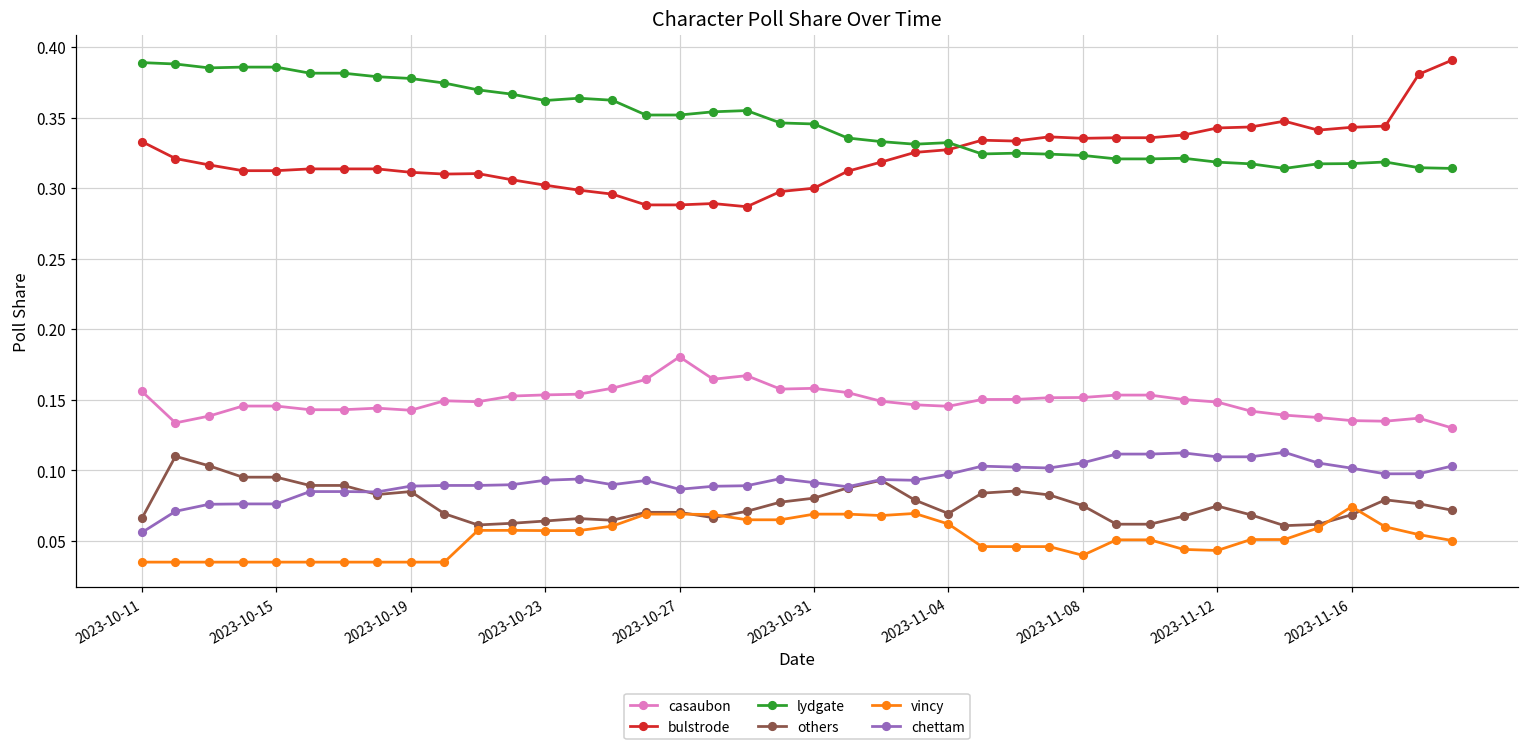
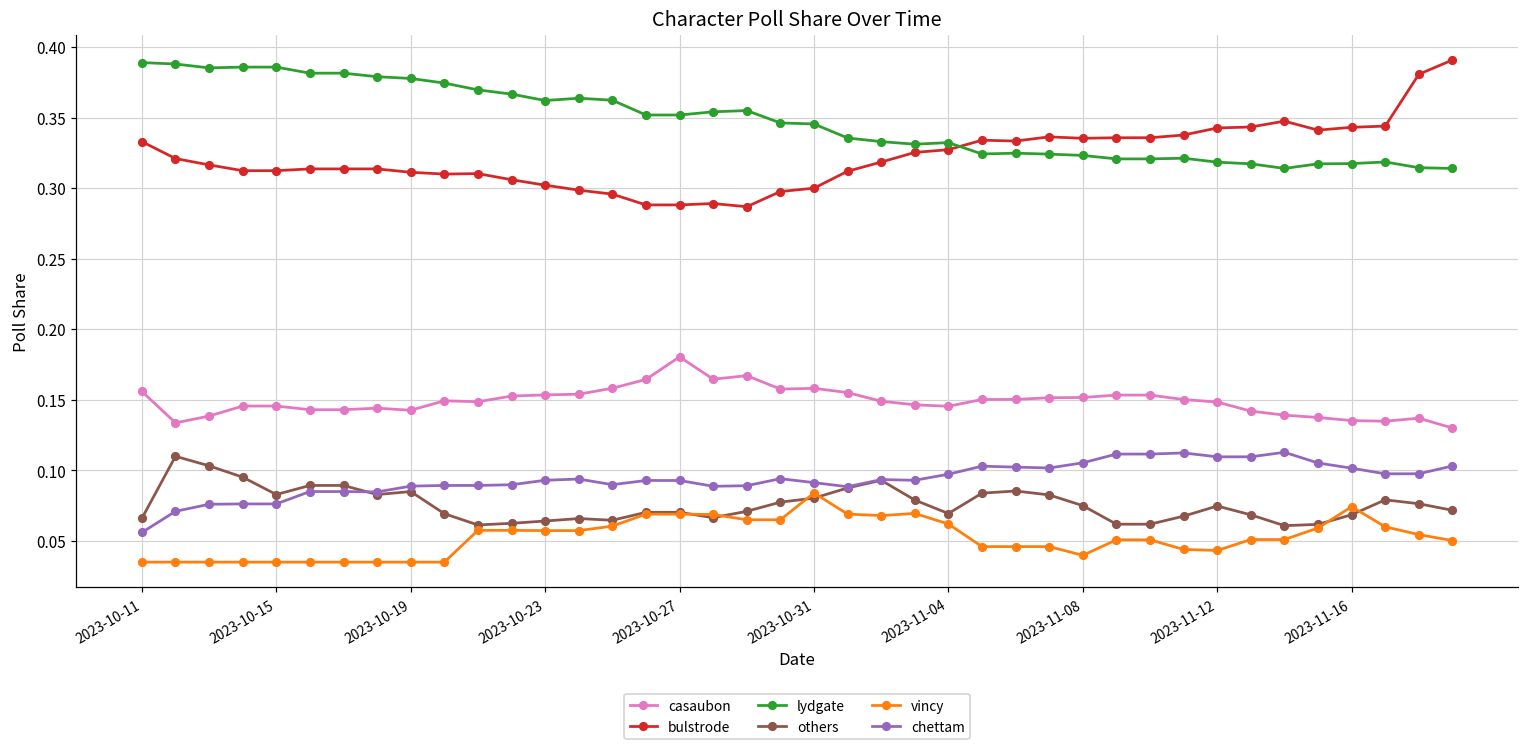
  {
    "casaubon": {
      "2023-10-11": 0.156,
      "2023-10-15": 0.146,
      "2023-10-19": 0.143,
      "2023-10-23": 0.154,
      "2023-10-27": 0.180,
      "2023-10-31": 0.158,
      "2023-11-04": 0.145,
      "2023-11-08": 0.152,
      "2023-11-12": 0.148,
      "2023-11-16": 0.135
    },
    "bulstrode": {
      "2023-10-11": 0.333,
      "2023-10-15": 0.312,
      "2023-10-19": 0.311,
      "2023-10-23": 0.302,
      "2023-10-27": 0.288,
      "2023-10-31": 0.300,
      "2023-11-04": 0.327,
      "2023-11-08": 0.335,
      "2023-11-12": 0.343,
      "2023-11-16": 0.343
    },
    "lydgate": {
      "2023-10-11": 0.389,
      "2023-10-15": 0.386,
      "2023-10-19": 0.378,
      "2023-10-23": 0.362,
      "2023-10-27": 0.352,
      "2023-10-31": 0.346,
      "2023-11-04": 0.332,
      "2023-11-08": 0.323,
      "2023-11-12": 0.318,
      "2023-11-16": 0.317
    },
    "others": {
      "2023-10-11": 0.066,
-     "2023-10-15": 0.095,
+     "2023-10-15": 0.083,
      "2023-10-19": 0.085,
      "2023-10-23": 0.064,
      "2023-10-31": 0.080,
      "2023-11-04": 0.069,
      "2023-11-08": 0.075,
      "2023-11-12": 0.075,
      "2023-11-16": 0.069
    },
    "vincy": {
      "2023-10-11": 0.035,
      "2023-10-15": 0.035,
      "2023-10-19": 0.035,
      "2023-10-23": 0.057,
-     "2023-10-31": 0.069,
+     "2023-10-31": 0.084,
      "2023-11-04": 0.062,
      "2023-11-08": 0.040,
      "2023-11-12": 0.043,
      "2023-11-16": 0.074
    },
    "chettam": {
      "2023-10-11": 0.056,
      "2023-10-15": 0.076,
      "2023-10-19": 0.089,
      "2023-10-23": 0.093,
-     "2023-10-27": 0.087,
+     "2023-10-27": 0.093,
      "2023-10-31": 0.091,
      "2023-11-04": 0.097,
      "2023-11-08": 0.105,
      "2023-11-12": 0.110,
      "2023-11-16": 0.102
    }
  }
